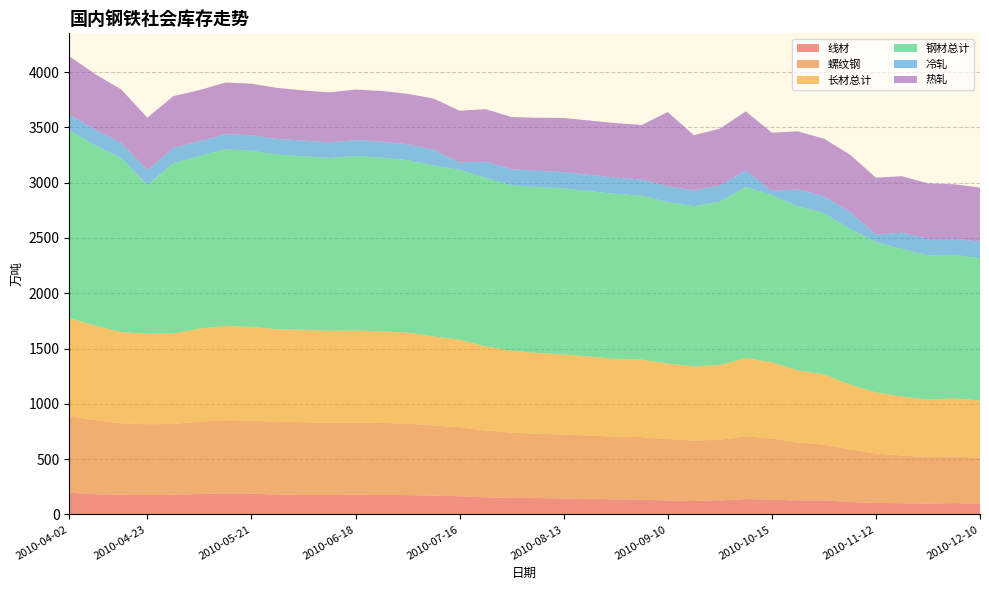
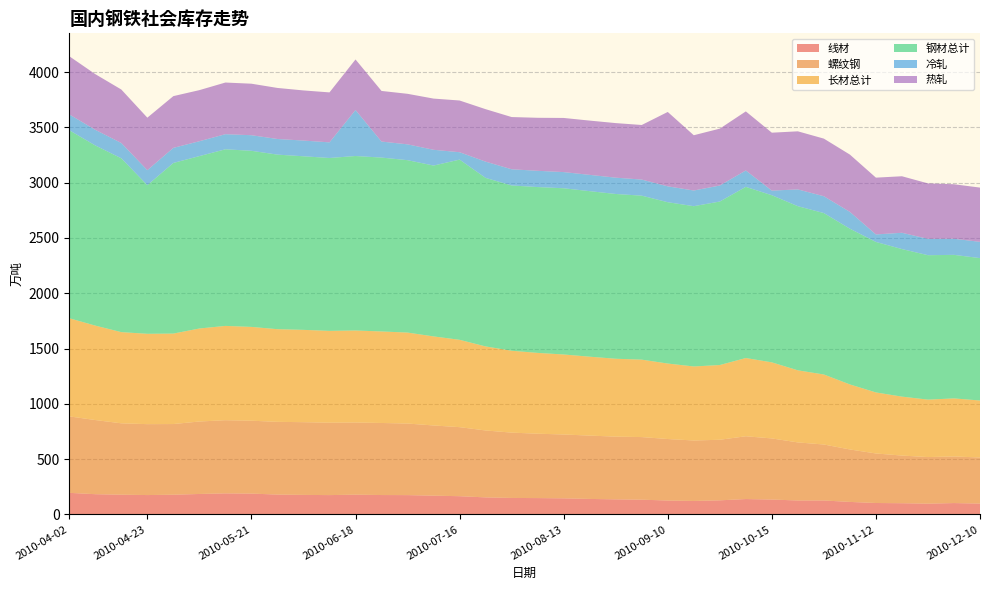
  {
    "钢材总计": {
      "2010-04-02": 1700,
      "2010-04-23": 1340,
      "2010-05-21": 1590,
      "2010-06-18": 1580,
-     "2010-07-16": 1540,
+     "2010-07-16": 1630,
      "2010-08-13": 1500,
      "2010-09-10": 1460,
      "2010-10-15": 1510,
      "2010-11-12": 1360,
      "2010-12-10": 1290
    },
    "冷轧": {
      "2010-04-02": 140,
      "2010-04-23": 140,
      "2010-05-21": 140,
-     "2010-06-18": 140,
+     "2010-06-18": 420,
      "2010-07-16": 70,
      "2010-08-13": 150,
      "2010-09-10": 140,
      "2010-10-15": 40,
      "2010-11-12": 70,
      "2010-12-10": 150
    },
    "热轧": {
      "2010-04-02": 530,
      "2010-04-23": 470,
      "2010-05-21": 470,
      "2010-06-18": 460,
      "2010-07-16": 470,
      "2010-08-13": 490,
      "2010-09-10": 670,
      "2010-10-15": 520,
      "2010-11-12": 510,
      "2010-12-10": 490
    }
  }
